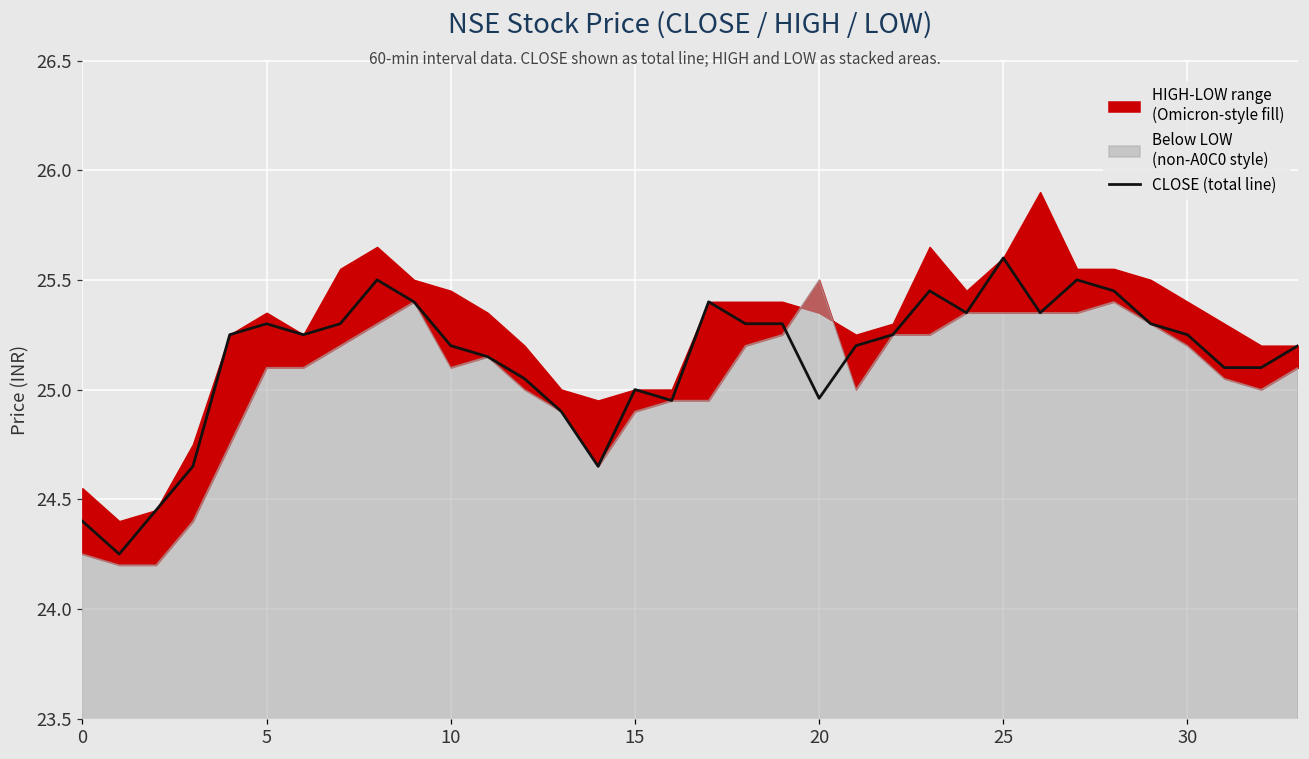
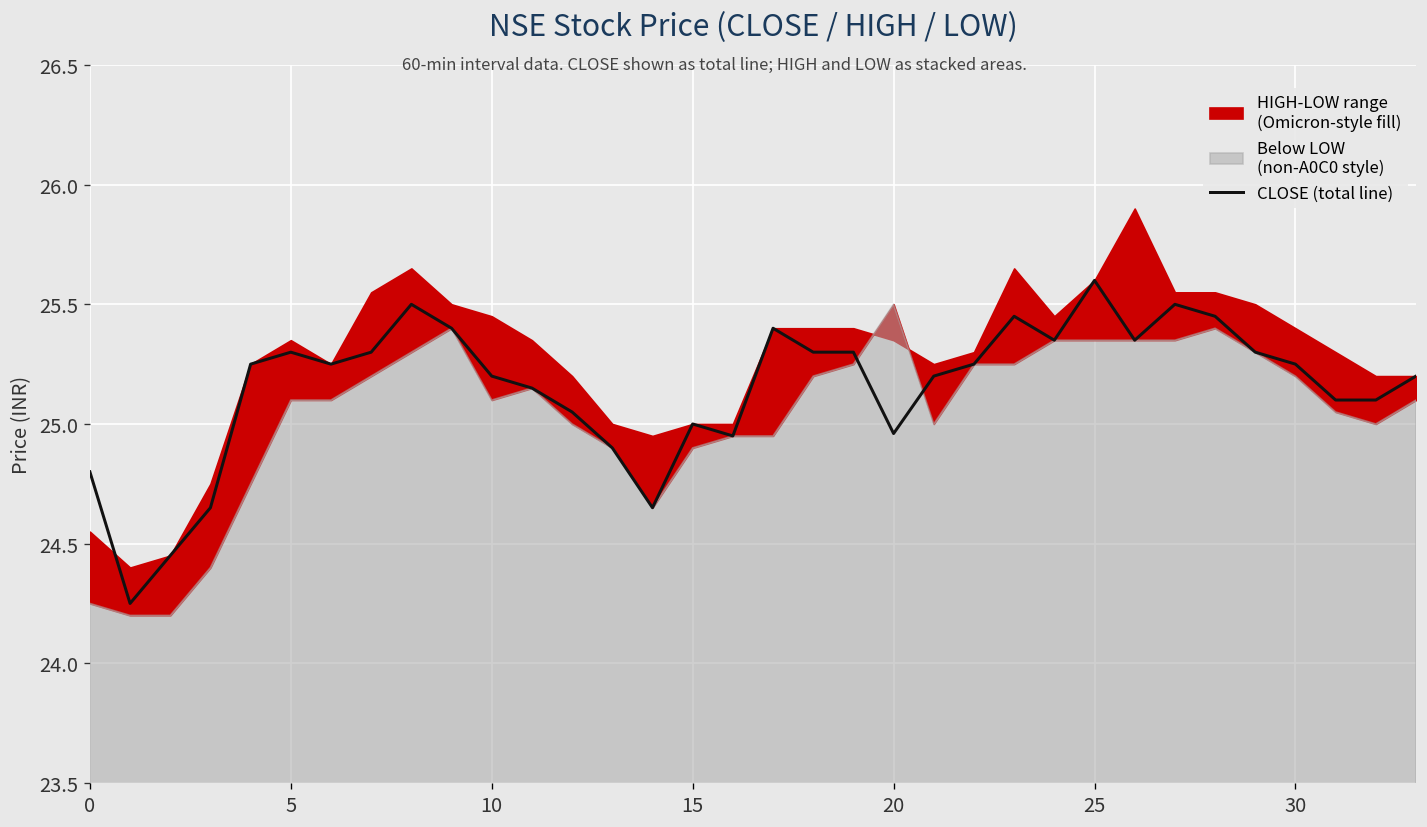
  {
    "CLOSE (total line)": {
-     "0": 24.4,
+     "0": 24.8,
      "5": 25.3,
      "10": 25.2,
      "20": 24.96,
      "30": 25.25
    },
    "Below LOW (non-A0C0 style)": {
      "0": 24.25,
      "5": 25.1,
      "10": 25.1,
      "15": 24.9,
      "25": 25.35,
      "30": 25.2
    }
  }
